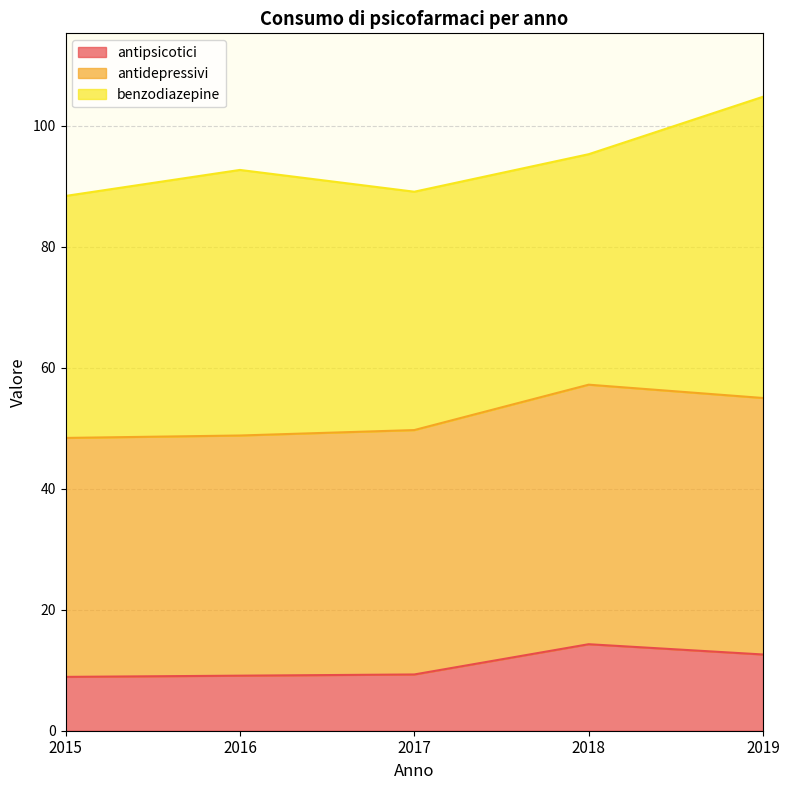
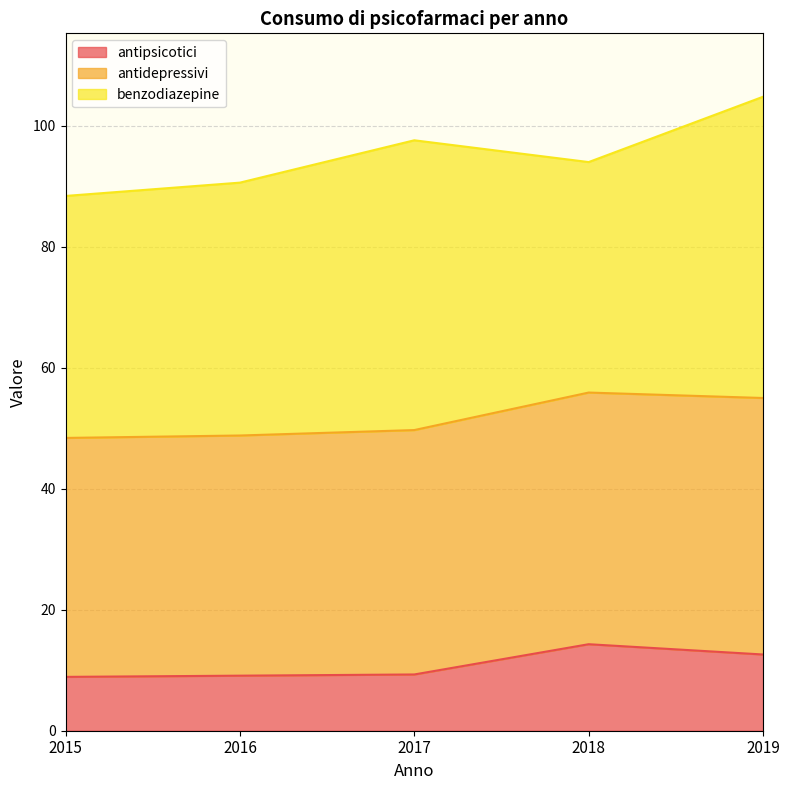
  {
    "antipsicotici": {
      "2015": 9,
      "2016": 9,
      "2017": 9,
      "2018": 14,
      "2019": 13
    },
    "antidepressivi": {
      "2015": 40,
      "2016": 40,
      "2017": 40,
-     "2018": 43,
+     "2018": 42,
      "2019": 42
    },
    "benzodiazepine": {
      "2015": 40,
-     "2016": 44,
-     "2017": 39,
+     "2016": 42,
+     "2017": 48,
      "2018": 38,
      "2019": 50
    }
  }
